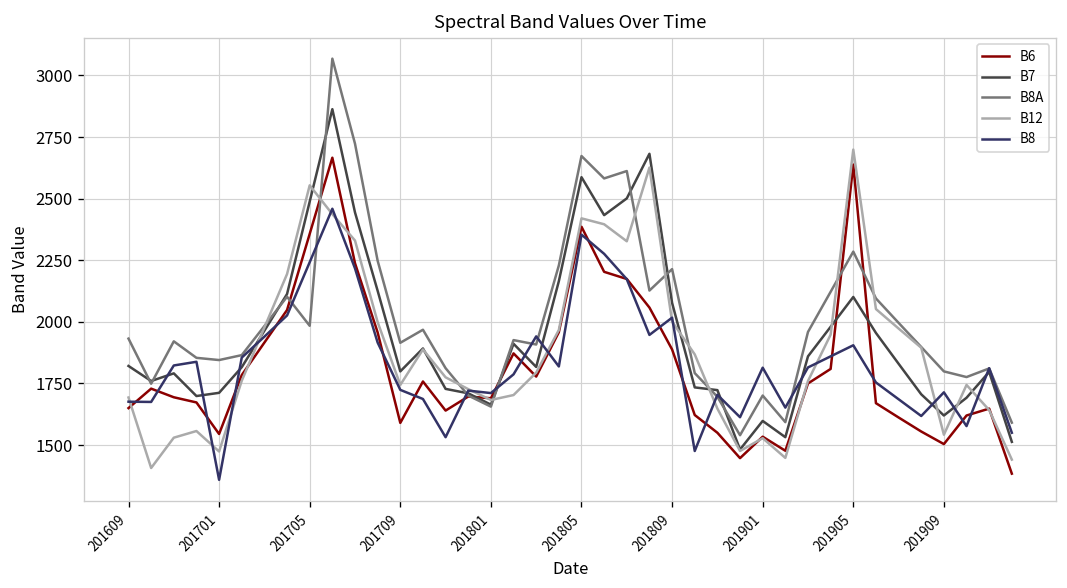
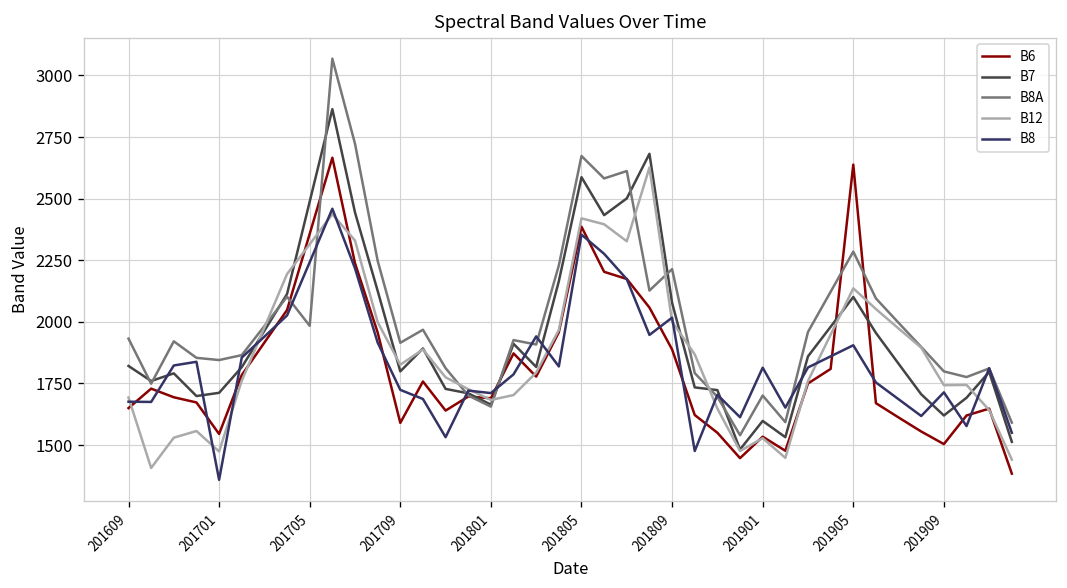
  {
    "B6": {
      "201609": 1650,
      "201701": 1550,
      "201705": 2360,
      "201709": 1590,
      "201805": 2390,
      "201809": 1890,
      "201905": 2640,
      "201909": 1500
    },
    "B8A": {
      "201609": 1930,
      "201701": 1850,
      "201705": 1980,
      "201709": 1920,
      "201805": 2670,
      "201809": 2210,
      "201901": 1700,
      "201905": 2290,
      "201909": 1800
    },
    "B12": {
      "201609": 1690,
      "201701": 1470,
-     "201705": 2550,
-     "201709": 1740,
+     "201705": 2320,
+     "201709": 1830,
      "201805": 2420,
      "201809": 2000,
-     "201905": 2700,
-     "201909": 1540
+     "201905": 2140,
+     "201909": 1740
    }
  }
